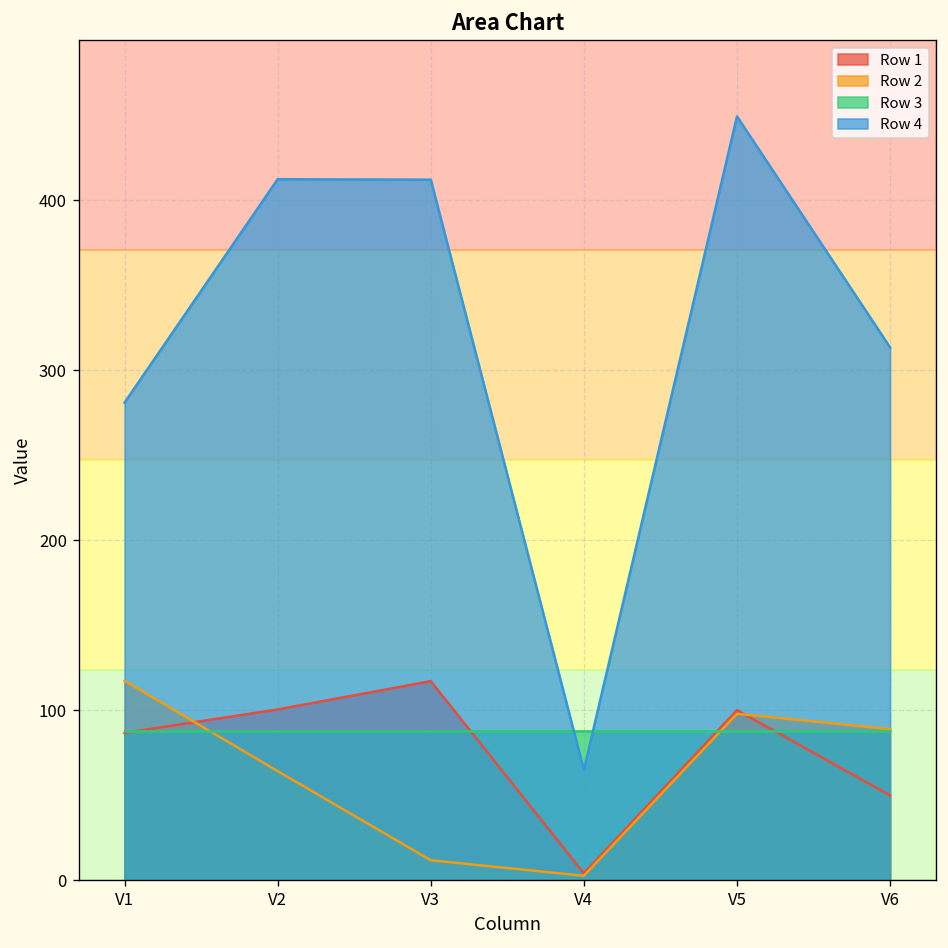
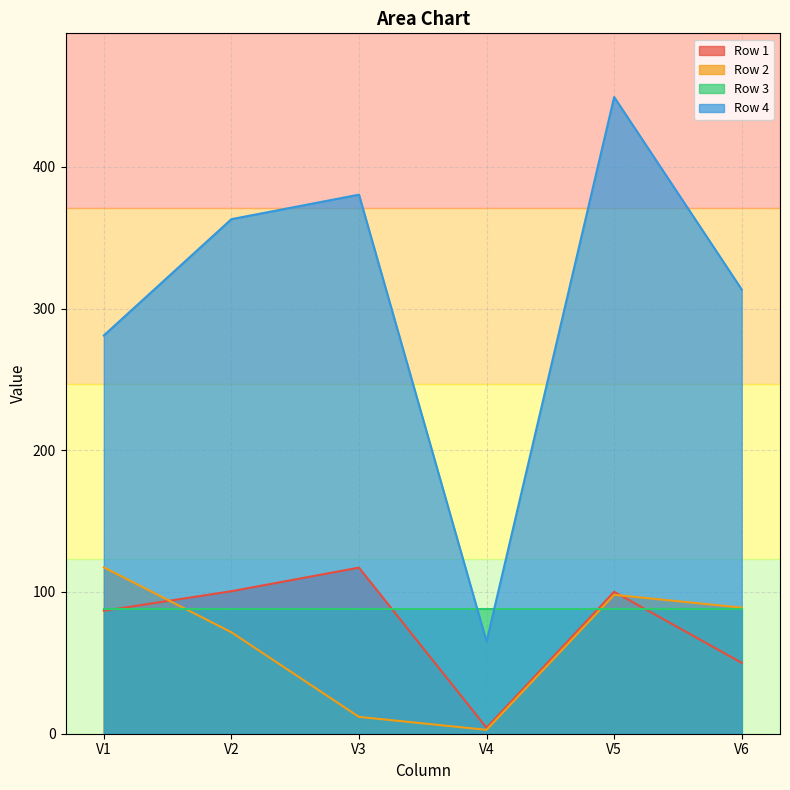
  {
    "Row 1": {
      "V2": 101,
      "V3": 117,
      "V5": 100,
      "V6": 50
    },
    "Row 2": {
      "V1": 117,
-     "V2": 64,
+     "V2": 72,
      "V3": 12,
      "V5": 98
    },
    "Row 3": {
      "V2": 88,
      "V3": 88,
      "V4": 88,
      "V5": 88
    },
    "Row 4": {
      "V1": 281,
-     "V2": 412,
-     "V3": 412,
+     "V2": 363,
+     "V3": 380,
      "V4": 65,
      "V5": 449,
      "V6": 313
    }
  }
